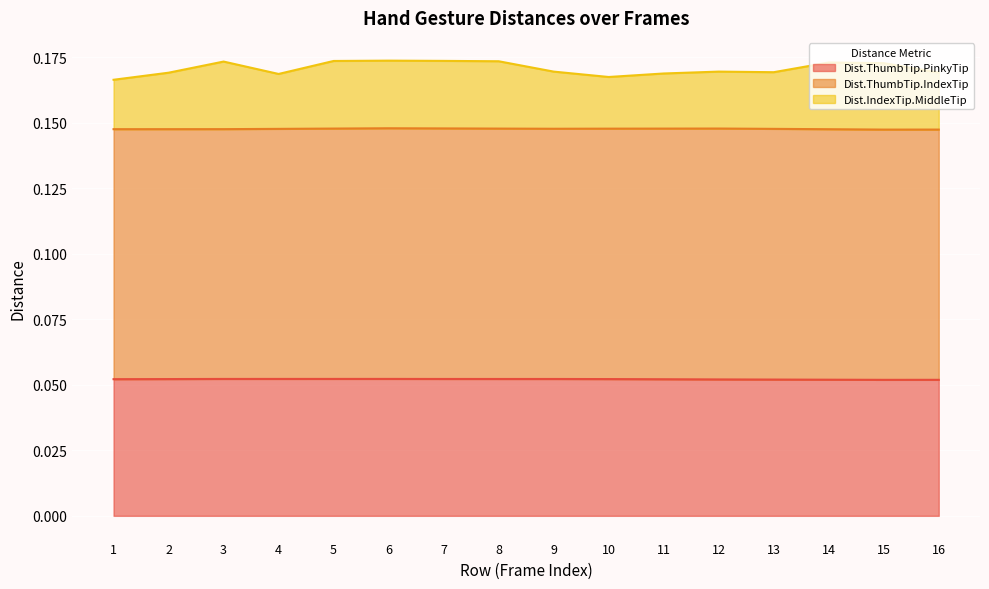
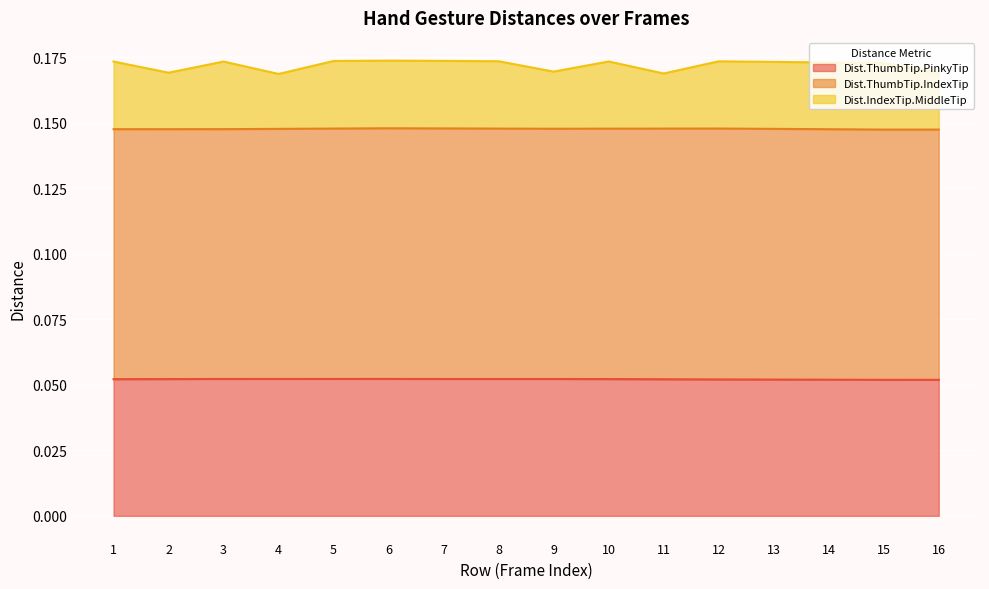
  {
    "Dist.IndexTip.MiddleTip": {
-     "1": 0.019,
+     "1": 0.026,
      "2": 0.022,
      "3": 0.026,
      "4": 0.021,
      "5": 0.026,
      "6": 0.026,
      "7": 0.026,
      "8": 0.026,
      "9": 0.022,
-     "10": 0.020,
+     "10": 0.026,
      "11": 0.021,
-     "12": 0.022,
-     "13": 0.022
+     "12": 0.026,
+     "13": 0.026
    }
  }
